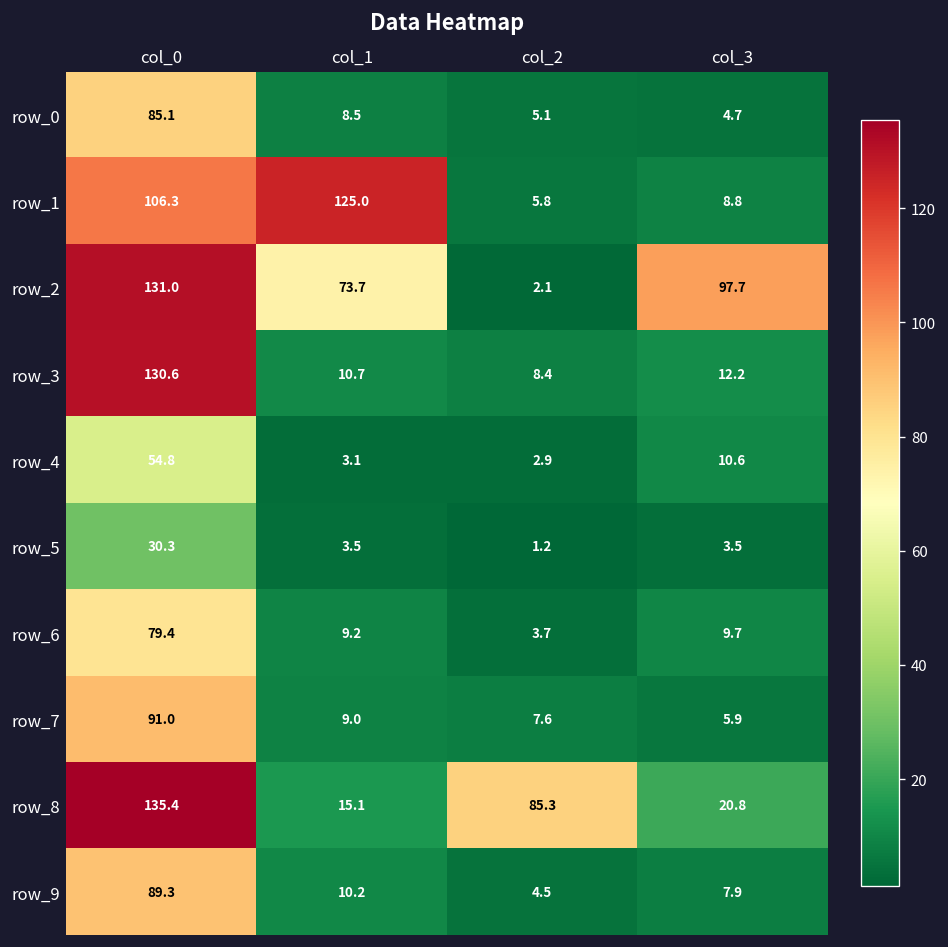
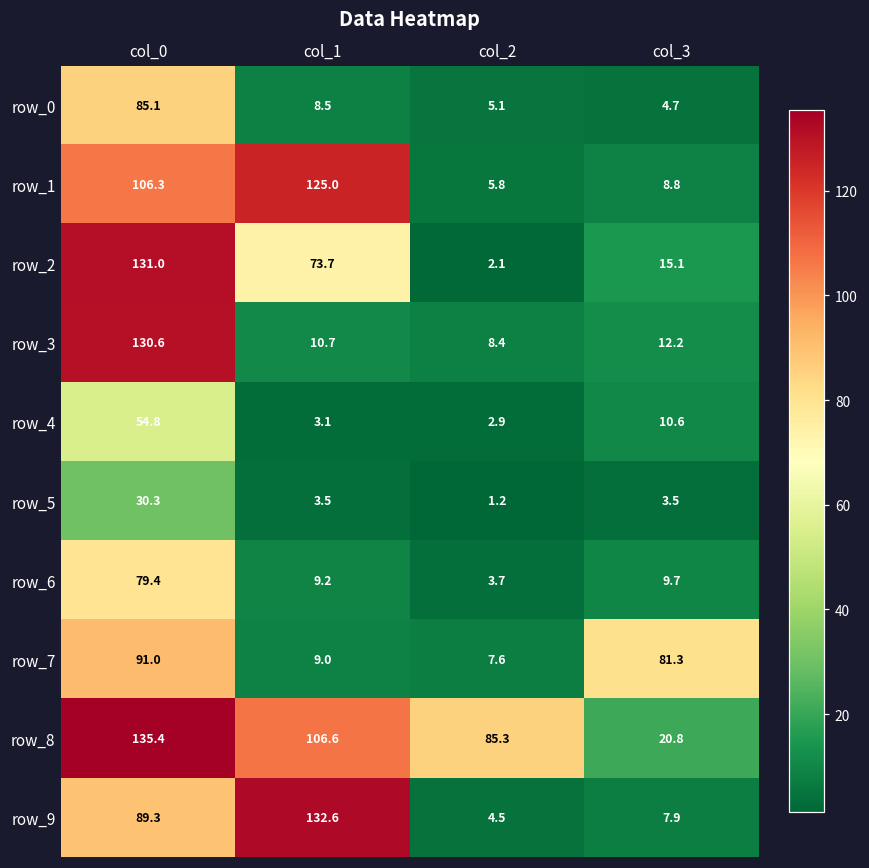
  {
    "row_0": {
      "col_0": 85.1,
      "col_1": 8.5,
      "col_2": 5.1,
      "col_3": 4.7
    },
    "row_1": {
      "col_0": 106.3,
      "col_1": 125.0,
      "col_2": 5.8,
      "col_3": 8.8
    },
    "row_2": {
      "col_0": 131.0,
      "col_1": 73.7,
      "col_2": 2.1,
-     "col_3": 97.7
+     "col_3": 15.1
    },
    "row_3": {
      "col_0": 130.6,
      "col_1": 10.7,
      "col_2": 8.4,
      "col_3": 12.2
    },
    "row_4": {
      "col_0": 54.8,
      "col_1": 3.1,
      "col_2": 2.9,
      "col_3": 10.6
    },
    "row_5": {
      "col_0": 30.3,
      "col_1": 3.5,
      "col_2": 1.2,
      "col_3": 3.5
    },
    "row_6": {
      "col_0": 79.4,
      "col_1": 9.2,
      "col_2": 3.7,
      "col_3": 9.7
    },
    "row_7": {
      "col_0": 91.0,
      "col_1": 9.0,
      "col_2": 7.6,
-     "col_3": 5.9
+     "col_3": 81.3
    },
    "row_8": {
      "col_0": 135.4,
-     "col_1": 15.1,
+     "col_1": 106.6,
      "col_2": 85.3,
      "col_3": 20.8
    },
    "row_9": {
      "col_0": 89.3,
-     "col_1": 10.2,
+     "col_1": 132.6,
      "col_2": 4.5,
      "col_3": 7.9
    }
  }
